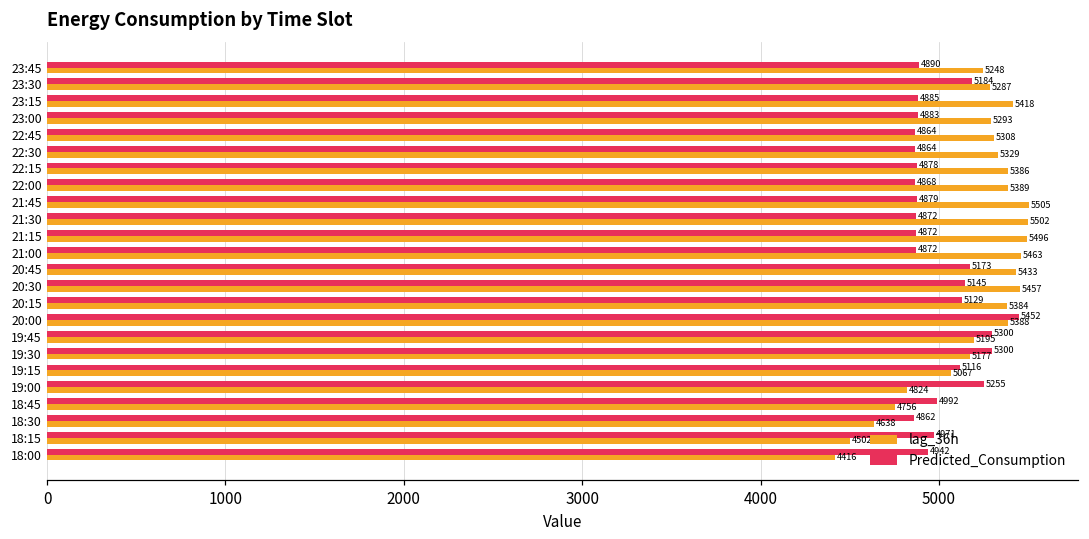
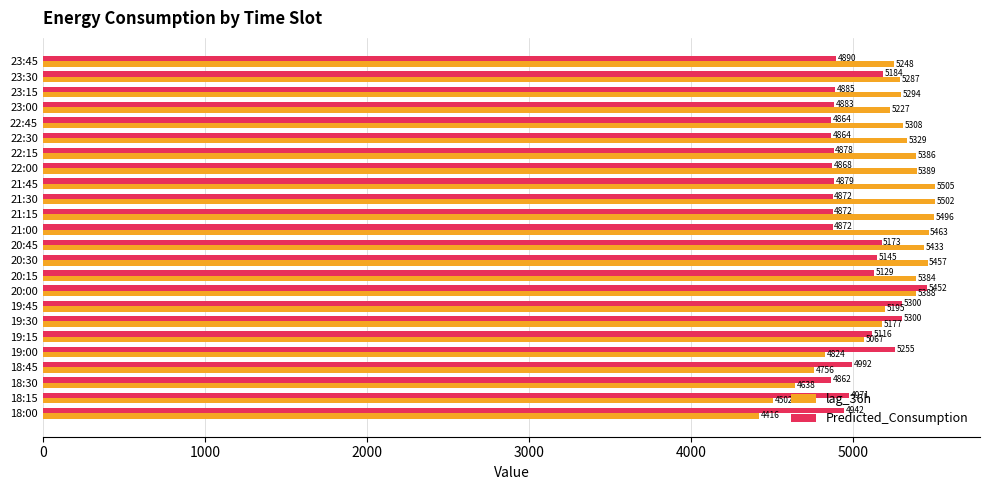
  {
    "lag_36h": {
      "23:45": 5248,
      "23:30": 5287,
-     "23:15": 5418,
-     "23:00": 5293,
+     "23:15": 5294,
+     "23:00": 5227,
      "22:45": 5308,
      "22:30": 5329,
      "22:15": 5386,
      "22:00": 5389,
      "21:45": 5505,
      "21:30": 5502,
      "21:15": 5496,
      "21:00": 5463,
      "20:45": 5433,
      "20:30": 5457,
      "20:15": 5384,
      "19:45": 5195,
      "19:30": 5177,
      "19:00": 4824,
      "18:45": 4756,
      "18:30": 4638,
      "18:15": 4502,
      "18:00": 4416
    },
    "Predicted_Consumption": {
      "23:45": 4890,
      "23:30": 5184,
      "23:15": 4885,
      "23:00": 4883,
      "22:45": 4864,
      "22:30": 4864,
      "22:15": 4878,
      "22:00": 4868,
      "21:45": 4879,
      "21:30": 4872,
      "21:15": 4872,
      "21:00": 4872,
      "20:45": 5173,
      "20:30": 5145,
      "20:15": 5129,
      "19:45": 5300,
      "19:30": 5300,
      "19:00": 5255,
      "18:45": 4992,
      "18:30": 4862,
      "18:15": 4971,
      "18:00": 4942
    }
  }
